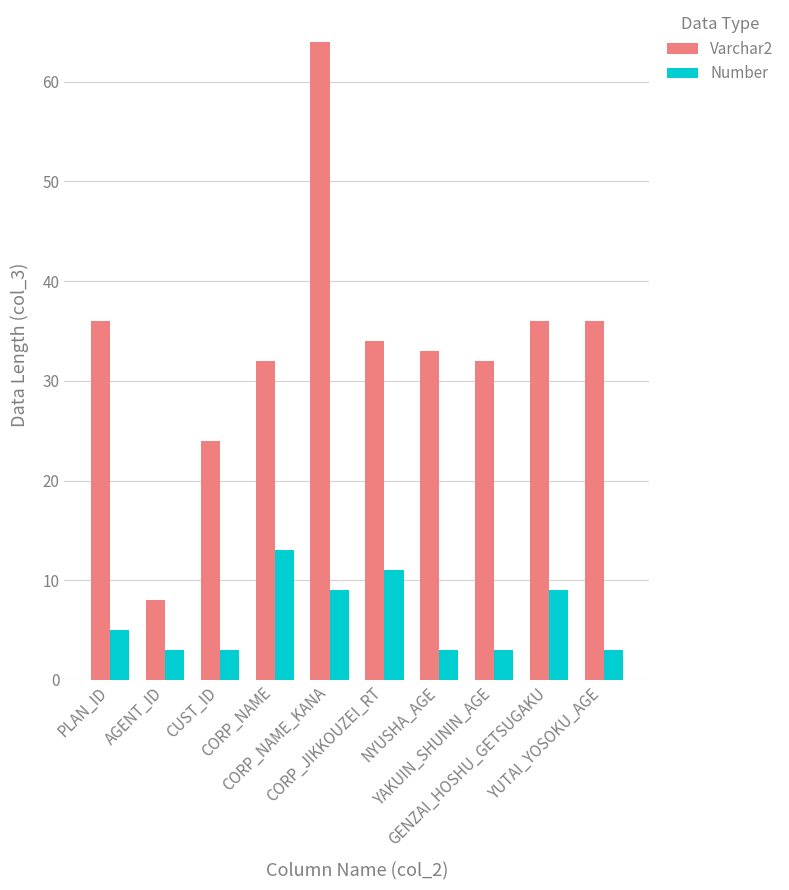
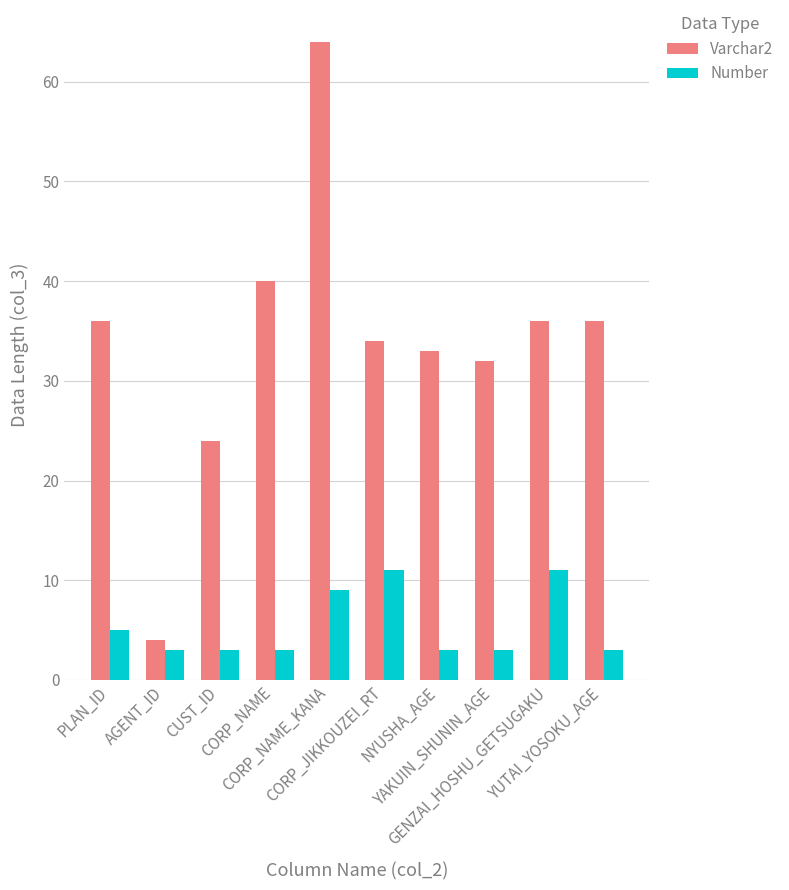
  {
    "Varchar2": {
      "PLAN_ID": 36,
-     "AGENT_ID": 8,
+     "AGENT_ID": 4,
      "CUST_ID": 24,
-     "CORP_NAME": 32,
+     "CORP_NAME": 40,
      "CORP_NAME_KANA": 64,
      "CORP_JIKKOUZEI_RT": 34,
      "NYUSHA_AGE": 33,
      "YAKUIN_SHUNIN_AGE": 32,
      "GENZAI_HOSHU_GETSUGAKU": 36,
      "YUTAI_YOSOKU_AGE": 36
    },
    "Number": {
      "PLAN_ID": 5,
      "AGENT_ID": 3,
      "CUST_ID": 3,
-     "CORP_NAME": 13,
+     "CORP_NAME": 3,
      "CORP_NAME_KANA": 9,
      "CORP_JIKKOUZEI_RT": 11,
      "NYUSHA_AGE": 3,
      "YAKUIN_SHUNIN_AGE": 3,
-     "GENZAI_HOSHU_GETSUGAKU": 9,
+     "GENZAI_HOSHU_GETSUGAKU": 11,
      "YUTAI_YOSOKU_AGE": 3
    }
  }
